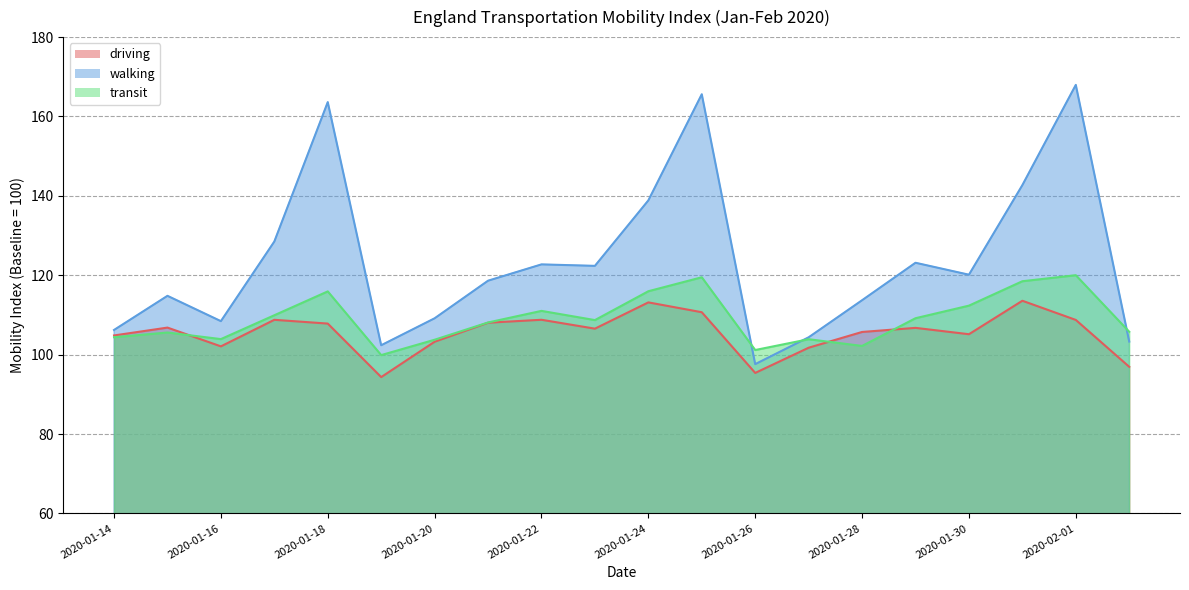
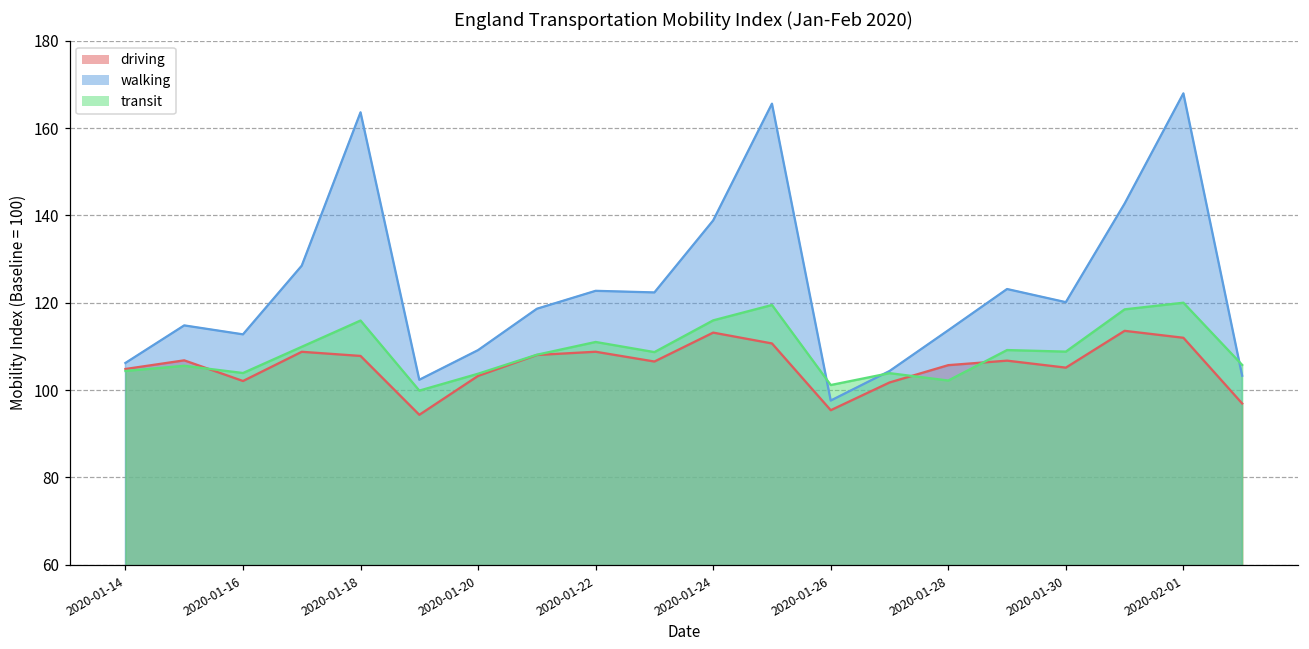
  {
    "driving": {
      "2020-01-16": 102,
      "2020-01-18": 108,
      "2020-01-22": 109,
      "2020-01-24": 113,
      "2020-01-26": 95,
      "2020-01-28": 106,
      "2020-01-30": 105,
-     "2020-02-01": 109
+     "2020-02-01": 112
    },
    "walking": {
      "2020-01-14": 106,
-     "2020-01-16": 108,
+     "2020-01-16": 113,
      "2020-01-18": 164,
      "2020-01-20": 109,
      "2020-01-22": 123,
      "2020-01-24": 139,
      "2020-01-26": 98,
      "2020-01-28": 114,
      "2020-01-30": 120,
      "2020-02-01": 168
    },
    "transit": {
      "2020-01-16": 104,
      "2020-01-18": 116,
      "2020-01-22": 111,
      "2020-01-24": 116,
      "2020-01-26": 101,
      "2020-01-28": 102,
-     "2020-01-30": 112,
+     "2020-01-30": 109,
      "2020-02-01": 120
    }
  }
